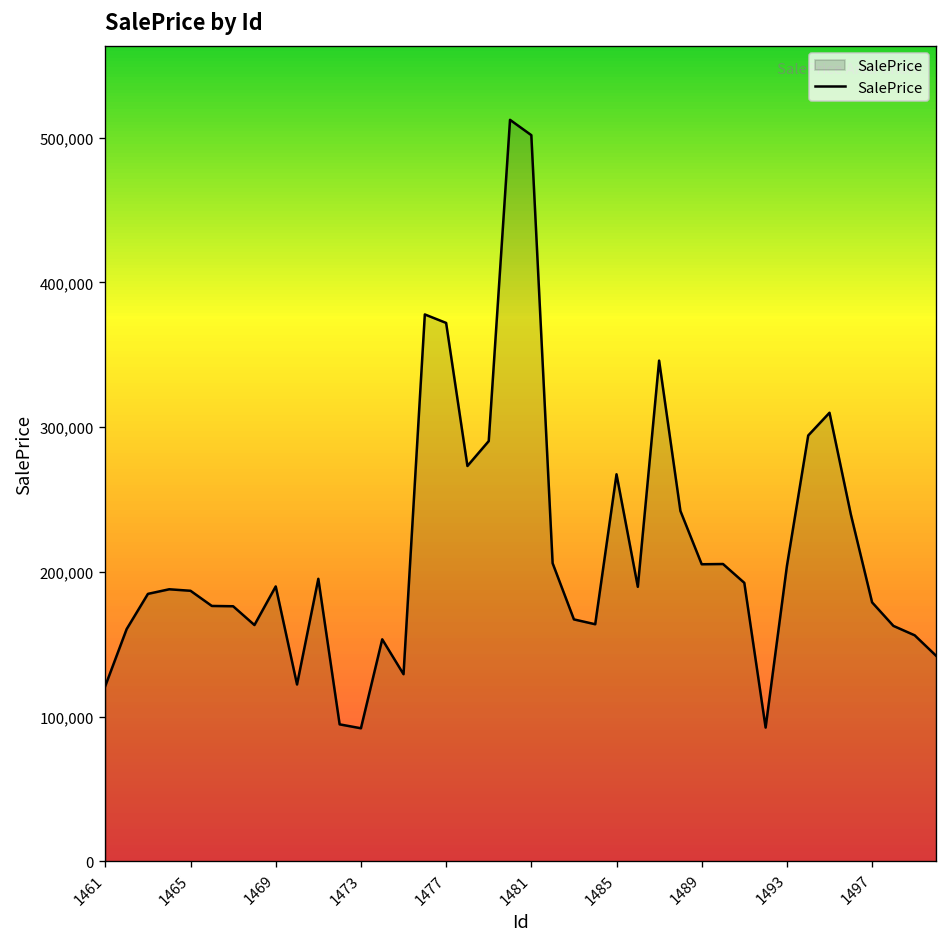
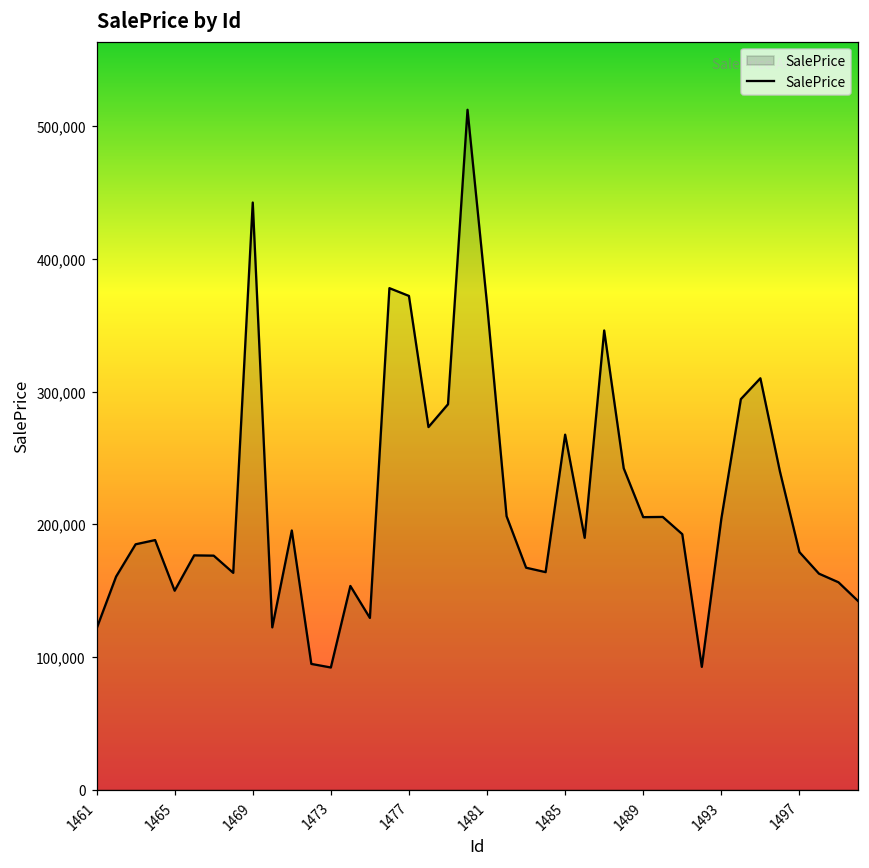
  {
    "1461": "121,000",
-   "1465": "187,000",
-   "1469": "190,000",
+   "1465": "150,000",
+   "1469": "442,000",
    "1473": "92,000",
    "1477": "372,000",
-   "1481": "502,000",
+   "1481": "366,000",
    "1485": "267,000",
    "1489": "205,000",
    "1493": "204,000",
    "1497": "179,000"
  }
